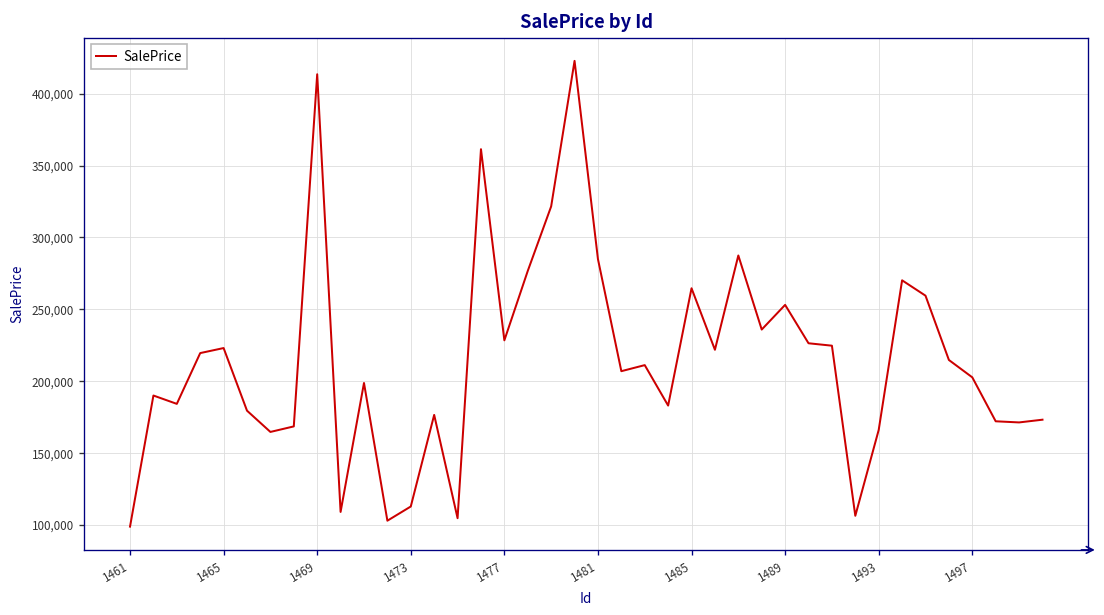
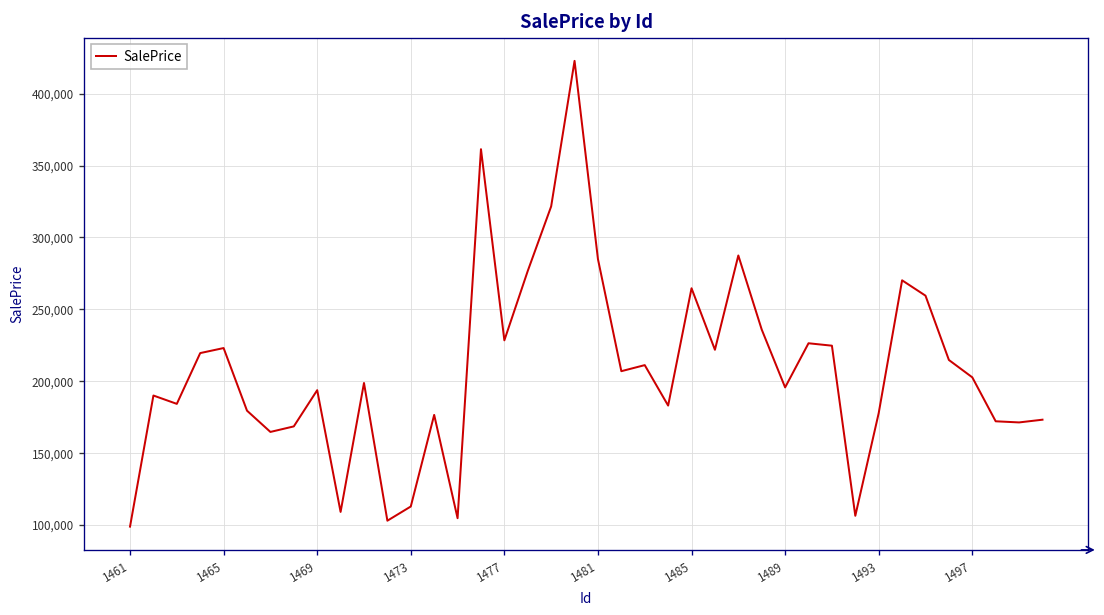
  {
    "1461": "99,000",
    "1465": "223,000",
-   "1469": "413,000",
+   "1469": "194,000",
    "1473": "113,000",
    "1477": "228,000",
    "1481": "285,000",
    "1485": "265,000",
-   "1489": "253,000",
-   "1493": "166,000",
+   "1489": "196,000",
+   "1493": "178,000",
    "1497": "203,000"
  }
